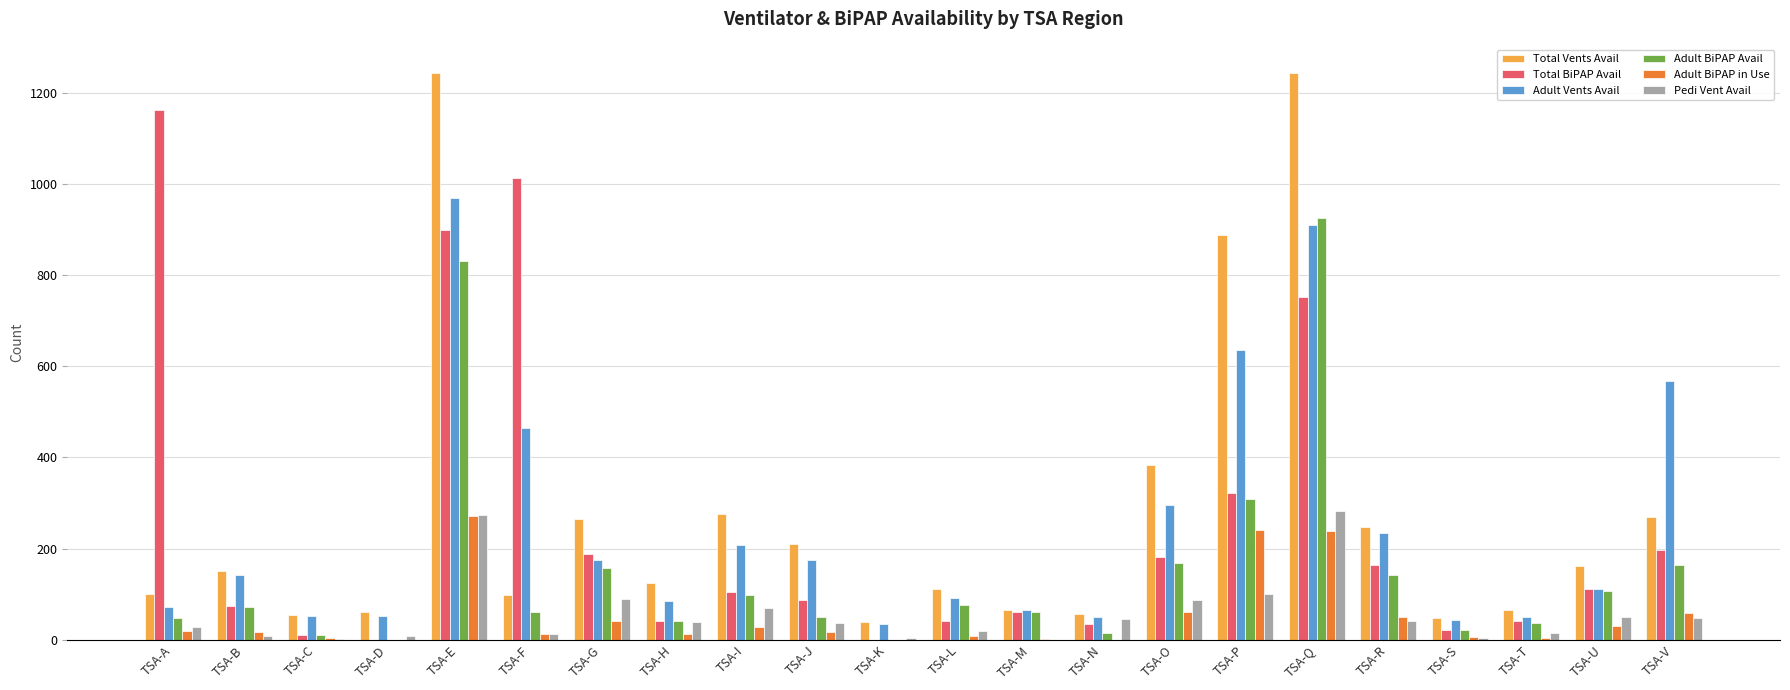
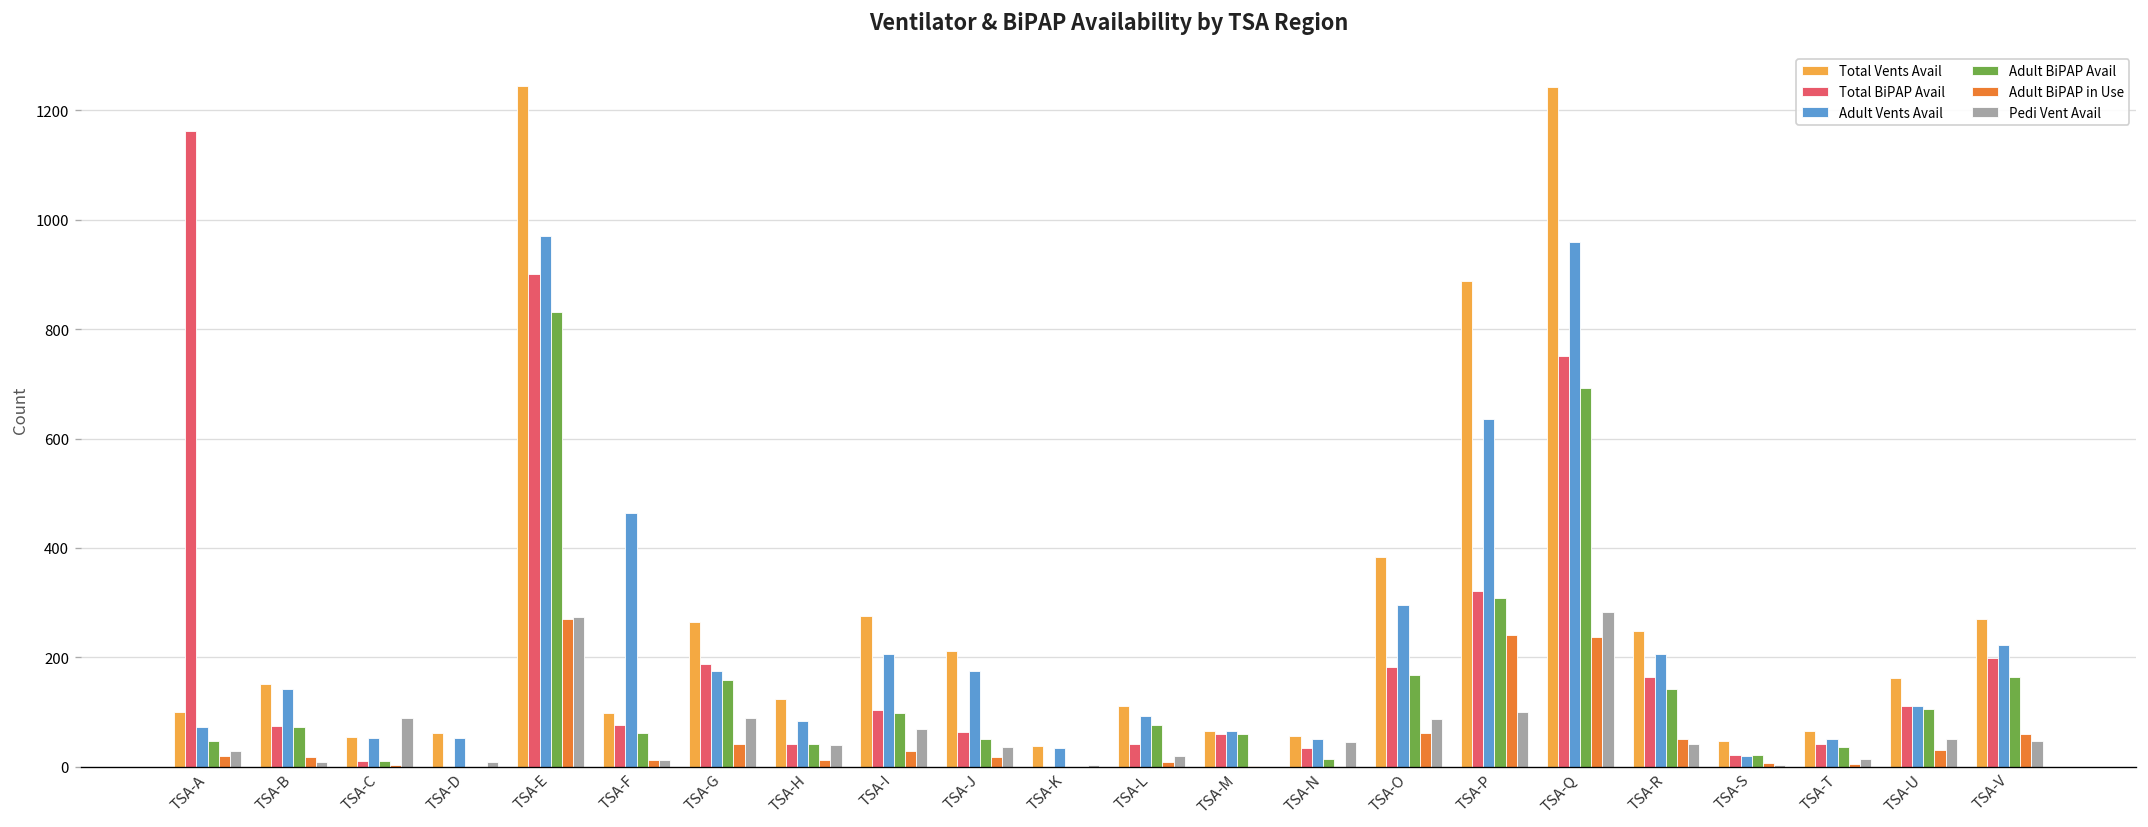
  {
    "Total BiPAP Avail": {
      "TSA-A": 1160,
      "TSA-B": 70,
      "TSA-C": 10,
      "TSA-D": 0,
      "TSA-E": 900,
-     "TSA-F": 1010,
+     "TSA-F": 80,
      "TSA-G": 190,
      "TSA-H": 40,
      "TSA-I": 100,
-     "TSA-J": 90,
+     "TSA-J": 60,
      "TSA-K": 0,
      "TSA-L": 40,
      "TSA-M": 60,
      "TSA-N": 30,
      "TSA-O": 180,
      "TSA-P": 320,
      "TSA-Q": 750,
      "TSA-R": 160,
      "TSA-S": 20,
      "TSA-T": 40,
      "TSA-U": 110,
      "TSA-V": 200
    },
    "Adult Vents Avail": {
      "TSA-A": 70,
      "TSA-B": 140,
      "TSA-C": 50,
      "TSA-D": 50,
      "TSA-E": 970,
      "TSA-F": 460,
      "TSA-G": 180,
      "TSA-H": 80,
      "TSA-I": 210,
      "TSA-J": 180,
      "TSA-K": 30,
      "TSA-L": 90,
      "TSA-M": 70,
      "TSA-N": 50,
      "TSA-O": 300,
      "TSA-P": 640,
-     "TSA-Q": 910,
-     "TSA-R": 240,
-     "TSA-S": 40,
+     "TSA-Q": 960,
+     "TSA-R": 210,
+     "TSA-S": 20,
      "TSA-T": 50,
      "TSA-U": 110,
-     "TSA-V": 570
+     "TSA-V": 220
    },
    "Adult BiPAP Avail": {
      "TSA-A": 50,
      "TSA-B": 70,
      "TSA-C": 10,
      "TSA-D": 0,
      "TSA-E": 830,
      "TSA-F": 60,
      "TSA-G": 160,
      "TSA-H": 40,
      "TSA-I": 100,
      "TSA-J": 50,
      "TSA-K": 0,
      "TSA-L": 80,
      "TSA-M": 60,
      "TSA-N": 10,
      "TSA-O": 170,
      "TSA-P": 310,
-     "TSA-Q": 930,
+     "TSA-Q": 690,
      "TSA-R": 140,
      "TSA-S": 20,
      "TSA-T": 40,
      "TSA-U": 110,
      "TSA-V": 160
    },
    "Pedi Vent Avail": {
      "TSA-A": 30,
      "TSA-B": 10,
-     "TSA-C": 0,
+     "TSA-C": 90,
      "TSA-D": 10,
      "TSA-E": 270,
      "TSA-F": 10,
      "TSA-G": 90,
      "TSA-H": 40,
      "TSA-I": 70,
      "TSA-J": 40,
      "TSA-L": 20,
      "TSA-M": 0,
      "TSA-N": 50,
      "TSA-O": 90,
      "TSA-P": 100,
      "TSA-Q": 280,
      "TSA-R": 40,
      "TSA-T": 10,
      "TSA-U": 50,
      "TSA-V": 50
    }
  }
